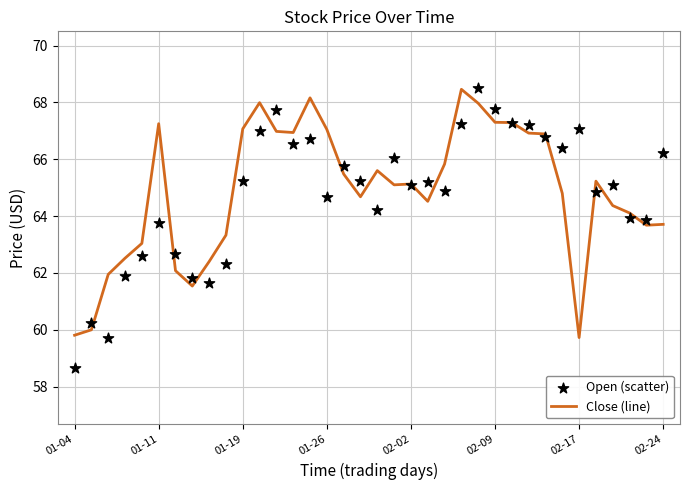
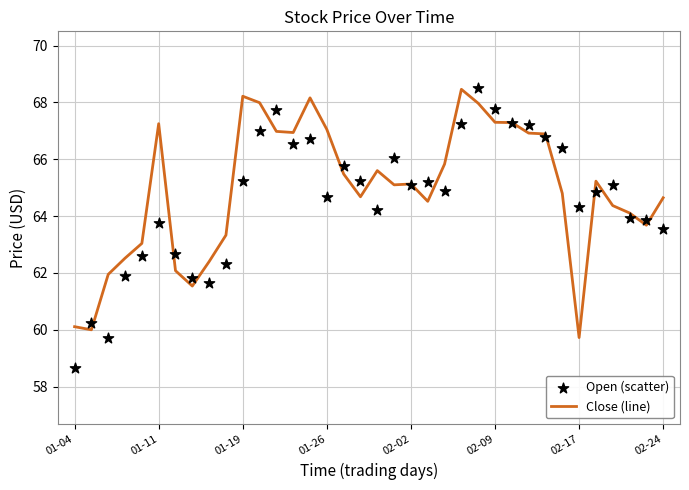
  {
    "Close (line)": {
-     "01-04": 59.8,
+     "01-04": 60.1,
      "01-11": 67.3,
-     "01-19": 67.1,
+     "01-19": 68.2,
      "01-26": 67.0,
      "02-09": 67.3,
      "02-17": 59.7,
-     "02-24": 63.7
+     "02-24": 64.6
    },
    "Open (scatter)": {
-     "02-17": 67.1,
-     "02-24": 66.2
+     "02-17": 64.3,
+     "02-24": 63.6
    }
  }
